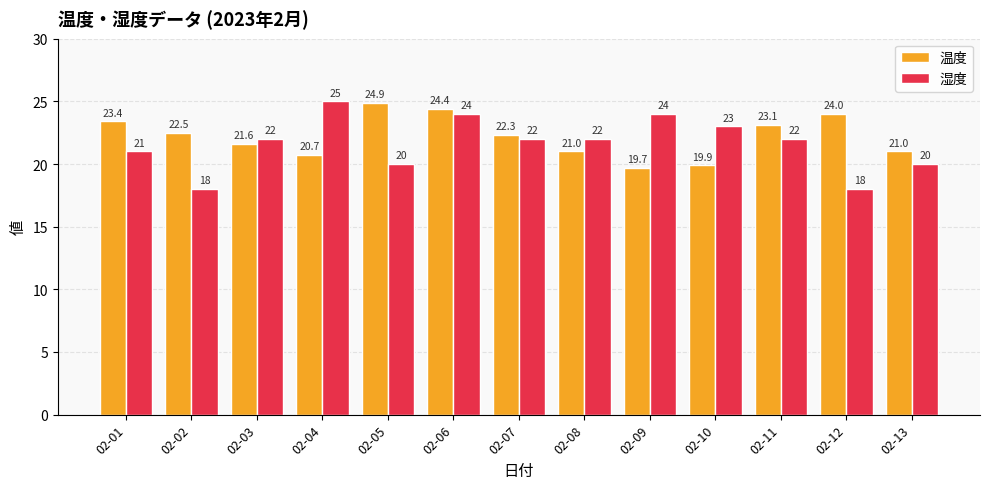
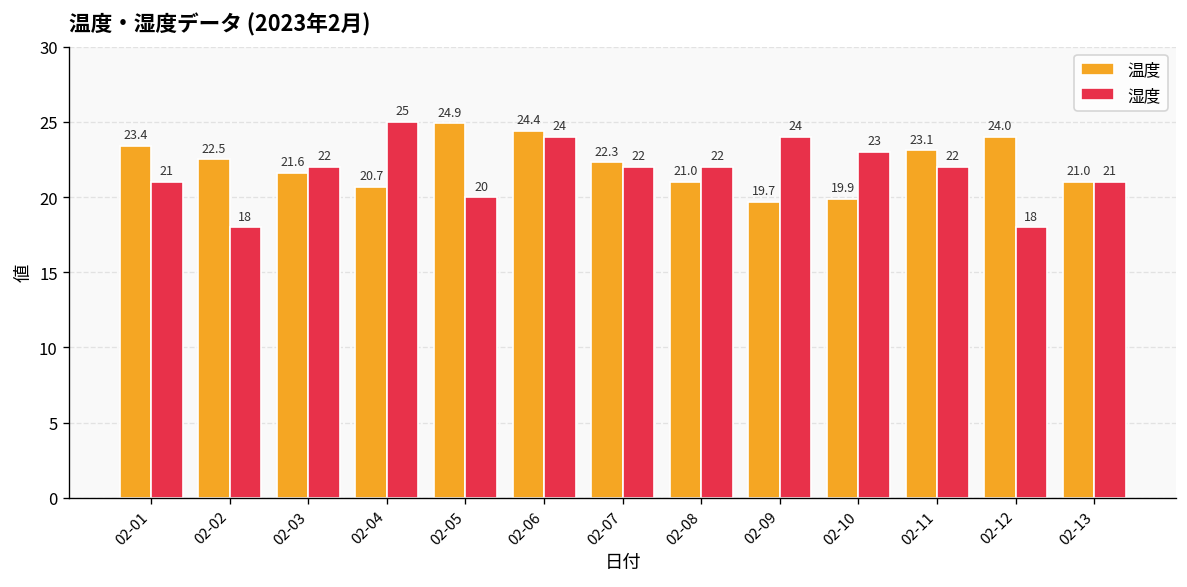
  {
    "温度": {
      "02-01": 23.4,
      "02-02": 22.5,
      "02-03": 21.6,
      "02-04": 20.7,
      "02-05": 24.9,
      "02-06": 24.4,
      "02-07": 22.3,
      "02-08": 21.0,
      "02-09": 19.7,
      "02-10": 19.9,
      "02-11": 23.1,
      "02-12": 24.0,
      "02-13": 21.0
    },
    "湿度": {
      "02-01": 21,
      "02-02": 18,
      "02-03": 22,
      "02-04": 25,
      "02-05": 20,
      "02-06": 24,
      "02-07": 22,
      "02-08": 22,
      "02-09": 24,
      "02-10": 23,
      "02-11": 22,
      "02-12": 18,
-     "02-13": 20
+     "02-13": 21
    }
  }
